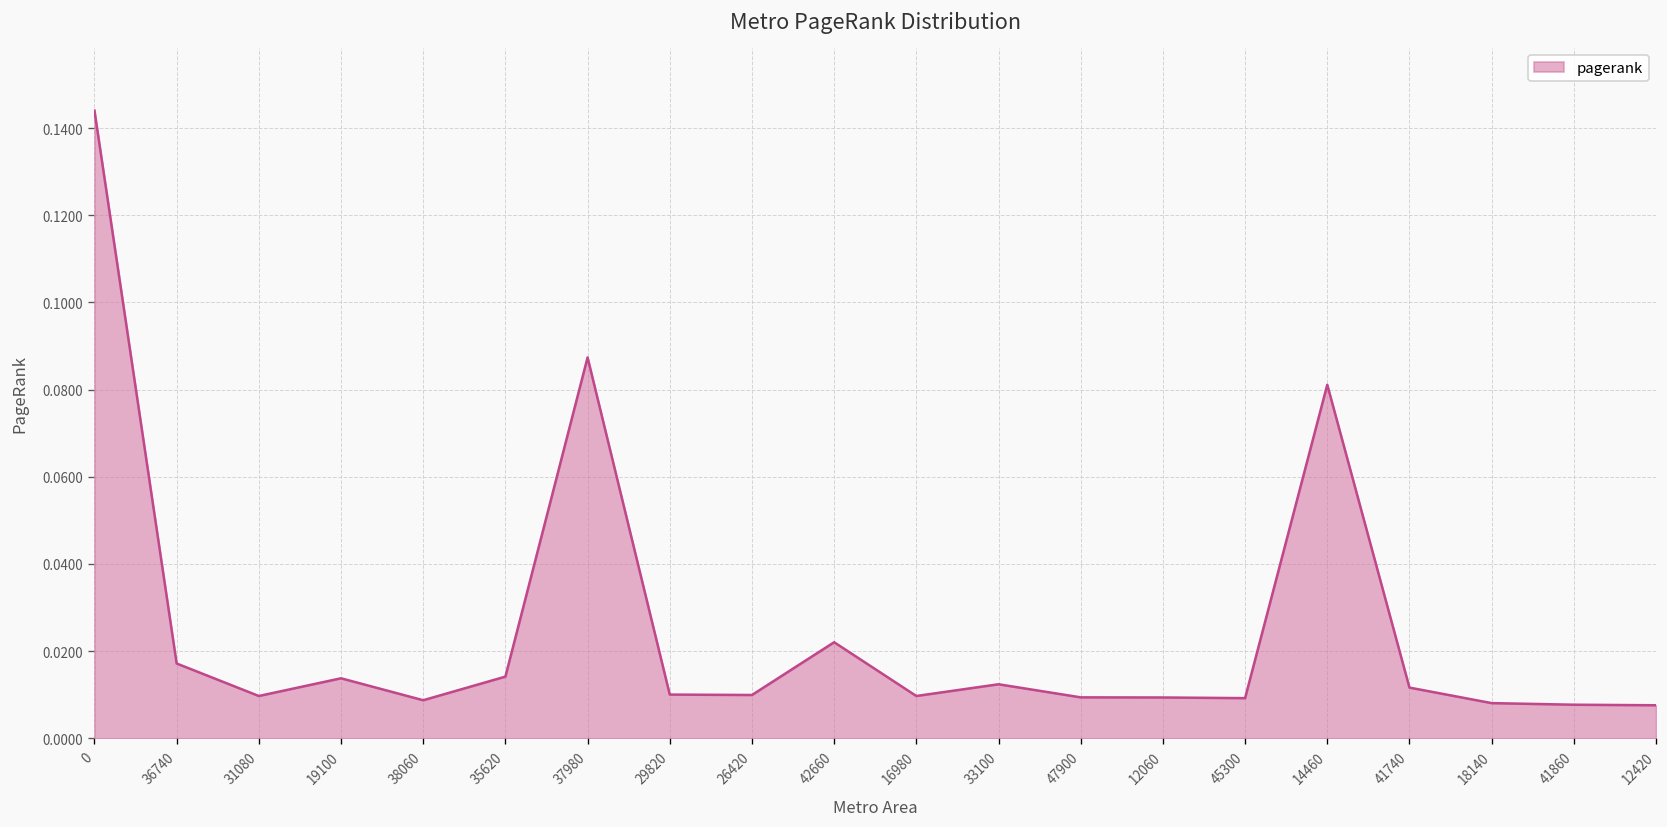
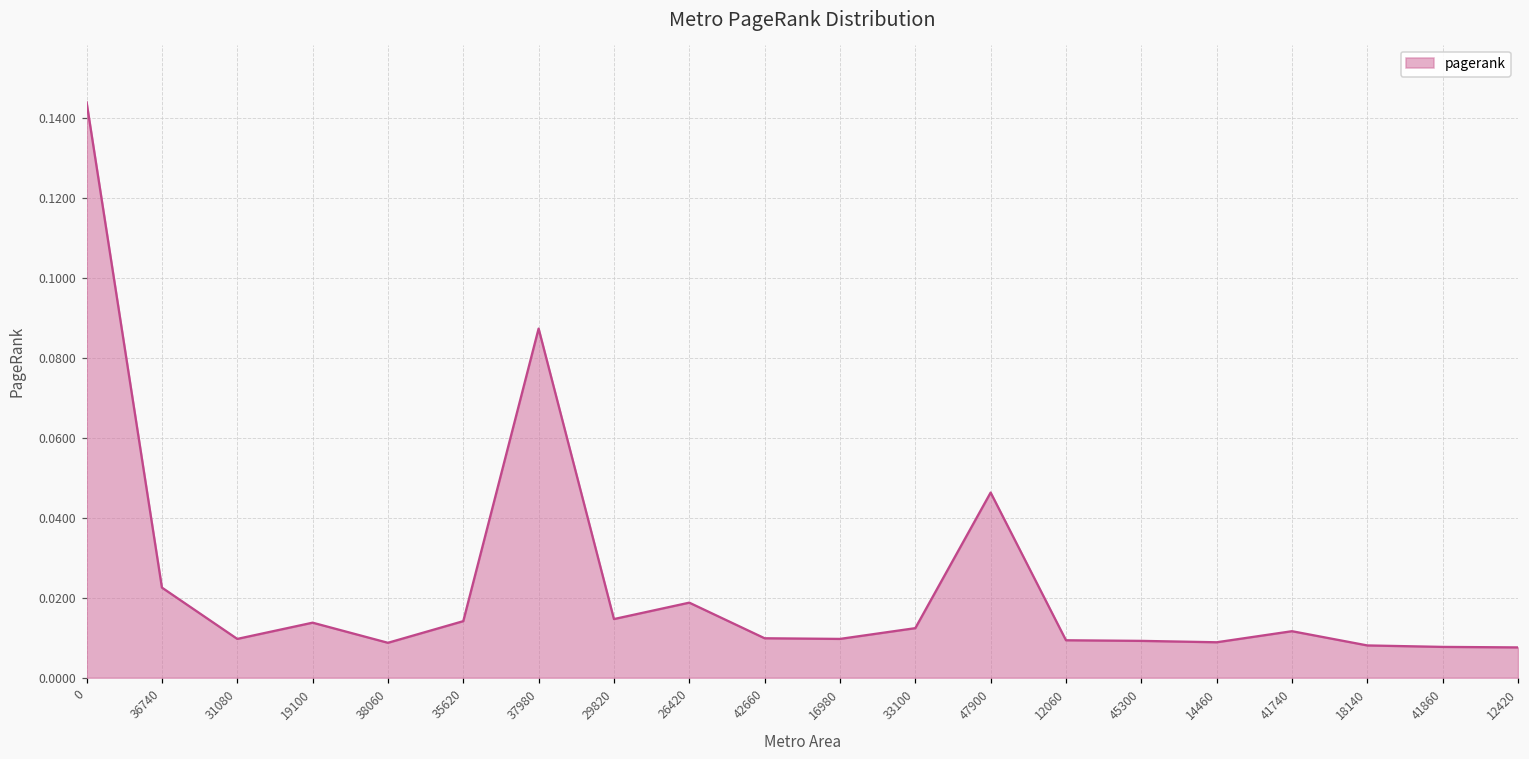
  {
    "0": 0.144,
-   "36740": 0.017,
+   "36740": 0.023,
    "31080": 0.010,
    "19100": 0.014,
    "38060": 0.009,
    "35620": 0.014,
    "37980": 0.087,
-   "29820": 0.010,
-   "26420": 0.010,
-   "42660": 0.022,
+   "29820": 0.015,
+   "26420": 0.019,
+   "42660": 0.010,
    "16980": 0.010,
    "33100": 0.012,
-   "47900": 0.009,
+   "47900": 0.046,
    "12060": 0.009,
    "45300": 0.009,
-   "14460": 0.081,
+   "14460": 0.009,
    "41740": 0.012,
    "18140": 0.008,
    "41860": 0.008,
    "12420": 0.008
  }
